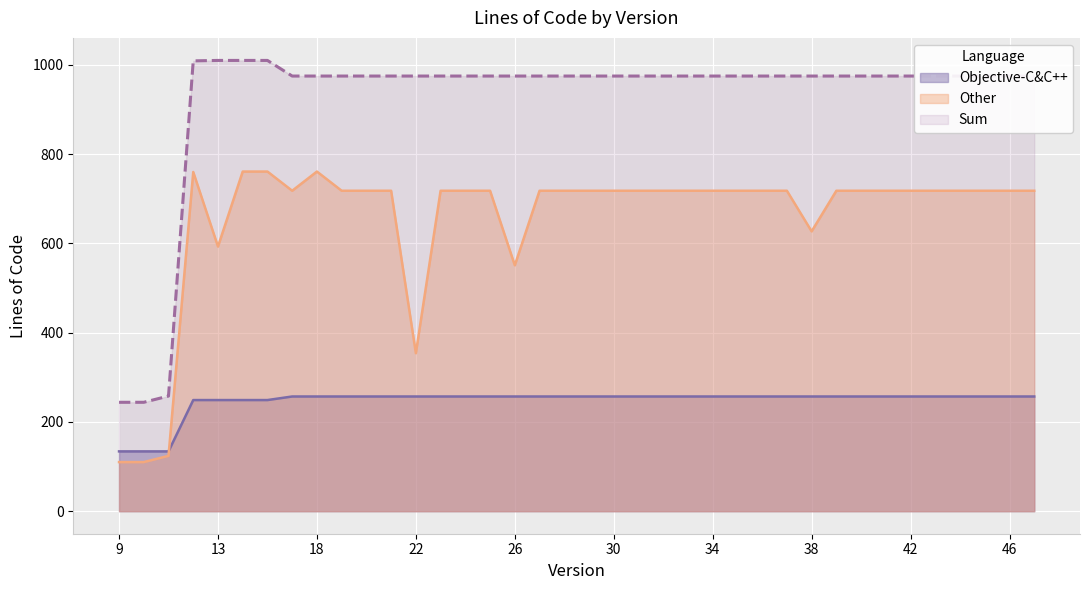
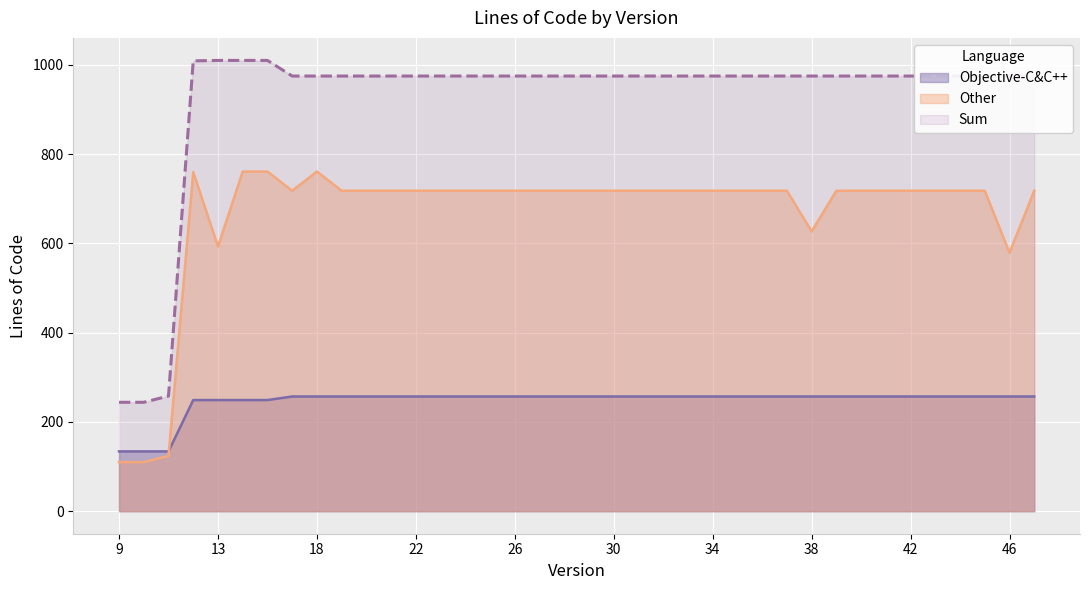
  {
    "Other": {
      "9": 110,
      "13": 590,
      "18": 760,
-     "22": 350,
-     "26": 550,
+     "22": 720,
+     "26": 720,
      "30": 720,
      "34": 720,
      "38": 630,
      "42": 720,
-     "46": 720
+     "46": 580
    }
  }
